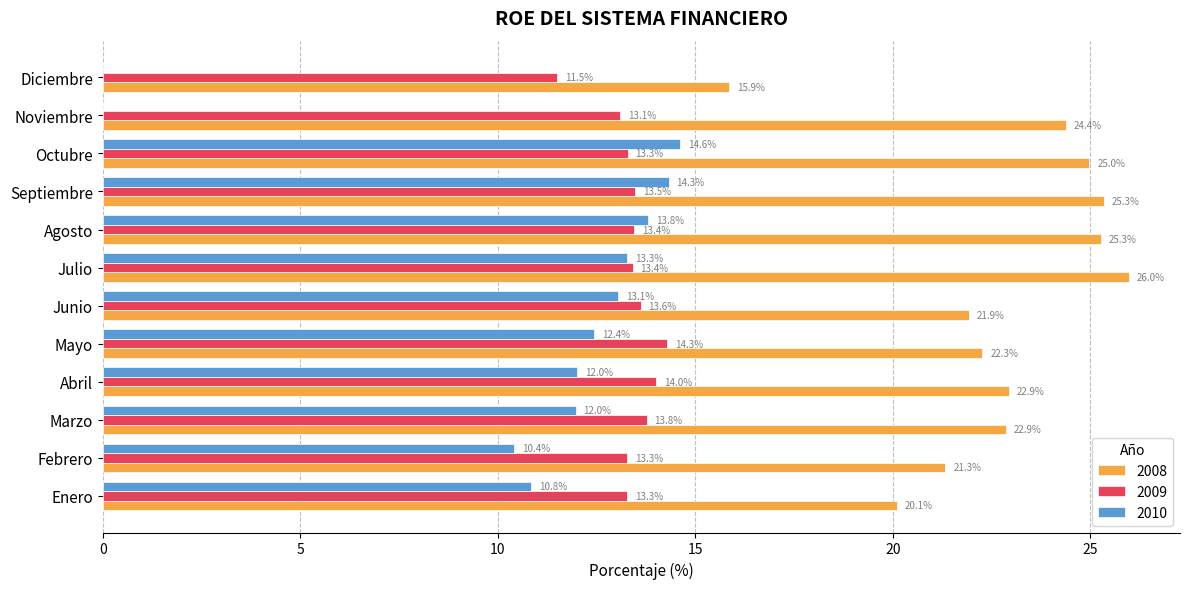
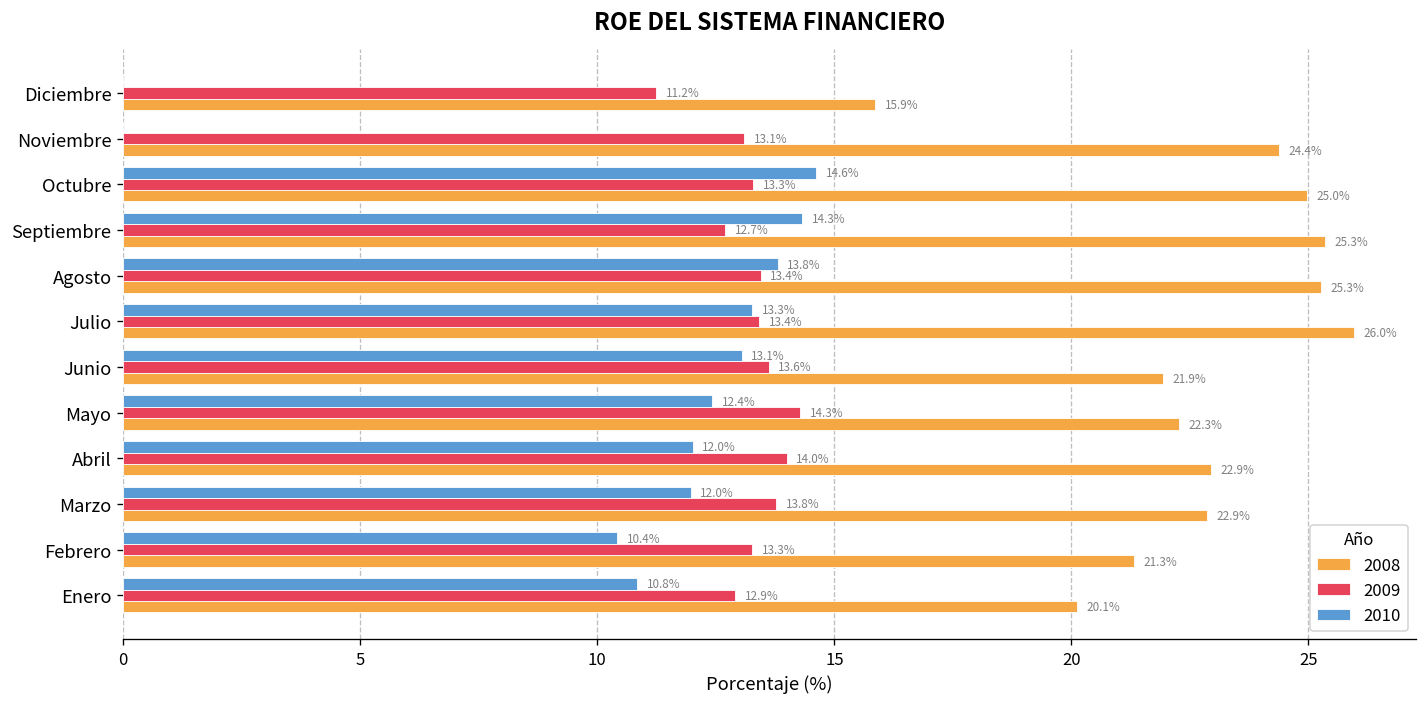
  {
    "2008": {
      "Diciembre": "15.9%",
      "Noviembre": "24.4%",
      "Octubre": "25.0%",
      "Septiembre": "25.3%",
      "Agosto": "25.3%",
      "Julio": "26.0%",
      "Junio": "21.9%",
      "Mayo": "22.3%",
      "Abril": "22.9%",
      "Marzo": "22.9%",
      "Febrero": "21.3%",
      "Enero": "20.1%"
    },
    "2009": {
-     "Diciembre": "11.5%",
+     "Diciembre": "11.2%",
      "Noviembre": "13.1%",
      "Octubre": "13.3%",
-     "Septiembre": "13.5%",
+     "Septiembre": "12.7%",
      "Agosto": "13.4%",
      "Julio": "13.4%",
      "Junio": "13.6%",
      "Mayo": "14.3%",
      "Abril": "14.0%",
      "Marzo": "13.8%",
      "Febrero": "13.3%",
-     "Enero": "13.3%"
+     "Enero": "12.9%"
    },
    "2010": {
      "Octubre": "14.6%",
      "Septiembre": "14.3%",
      "Agosto": "13.8%",
      "Julio": "13.3%",
      "Junio": "13.1%",
      "Mayo": "12.4%",
      "Abril": "12.0%",
      "Marzo": "12.0%",
      "Febrero": "10.4%",
      "Enero": "10.8%"
    }
  }
